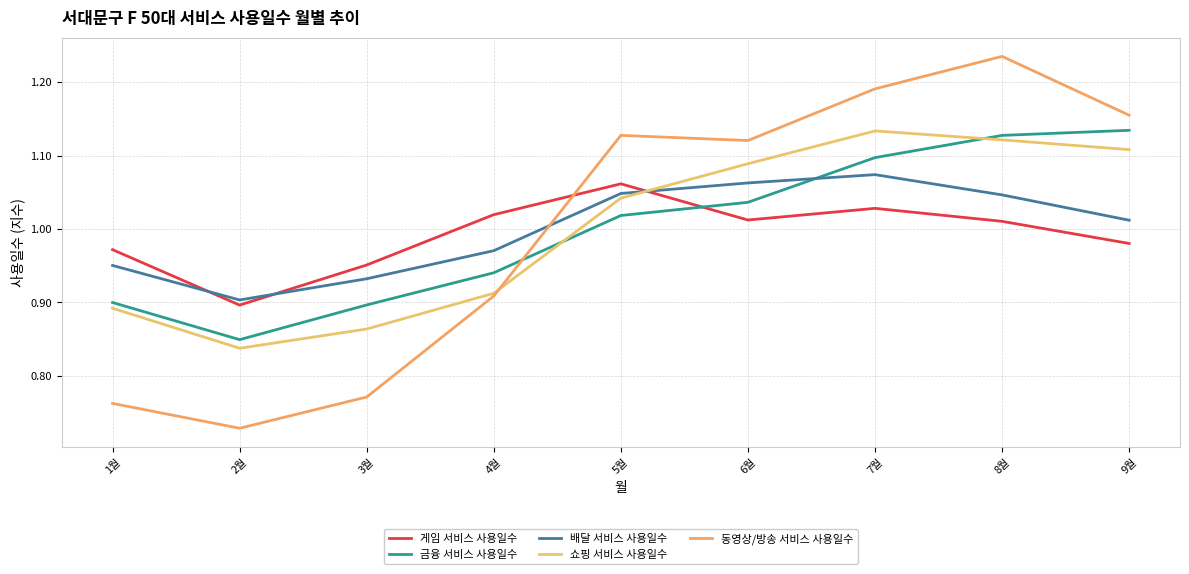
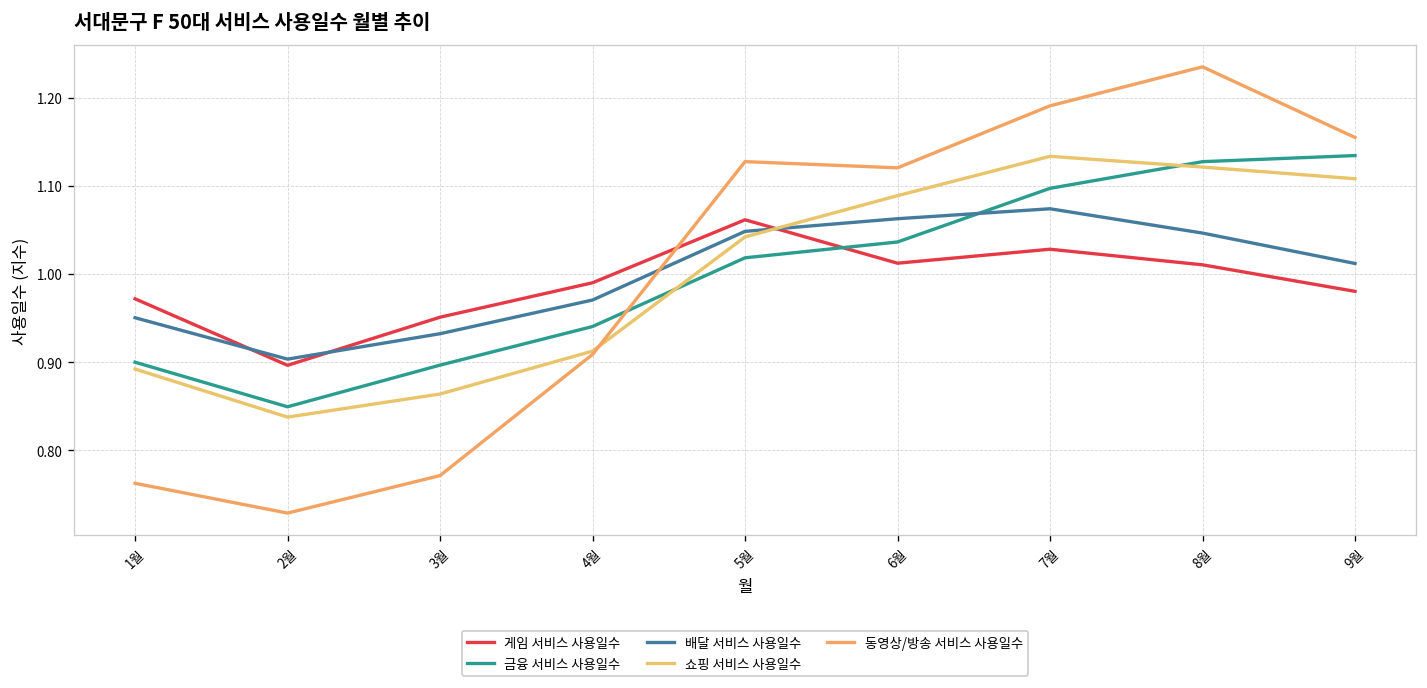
  {
    "게임 서비스 사용일수": {
      "1월": 0.97,
      "2월": 0.90,
      "3월": 0.95,
-     "4월": 1.02,
+     "4월": 0.99,
      "5월": 1.06,
      "6월": 1.01,
      "7월": 1.03,
      "8월": 1.01,
      "9월": 0.98
    }
  }
